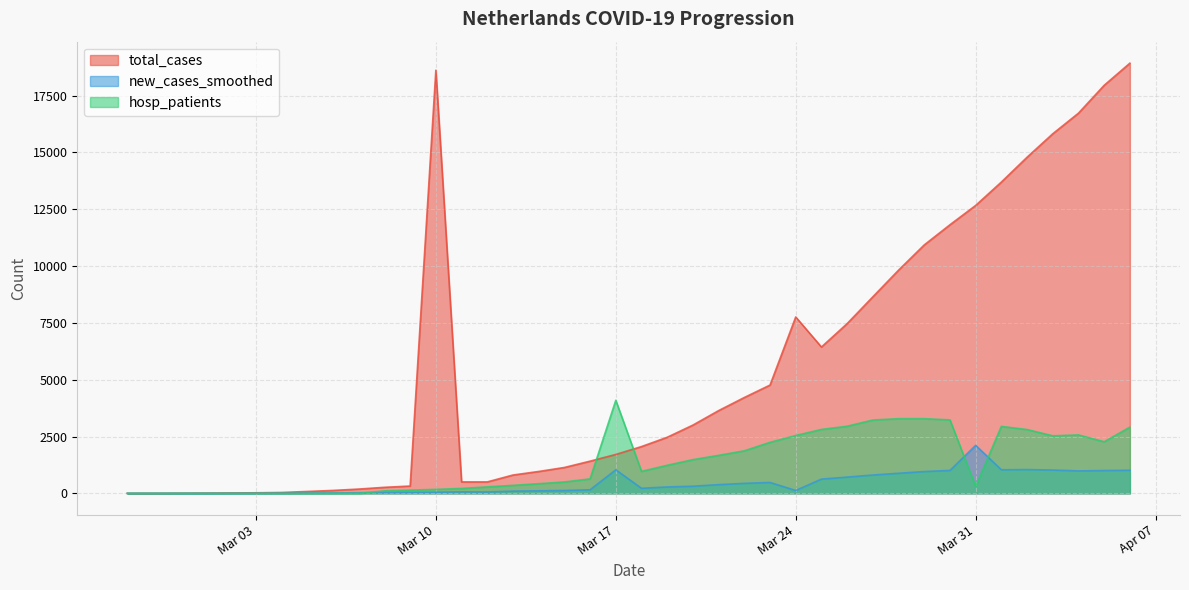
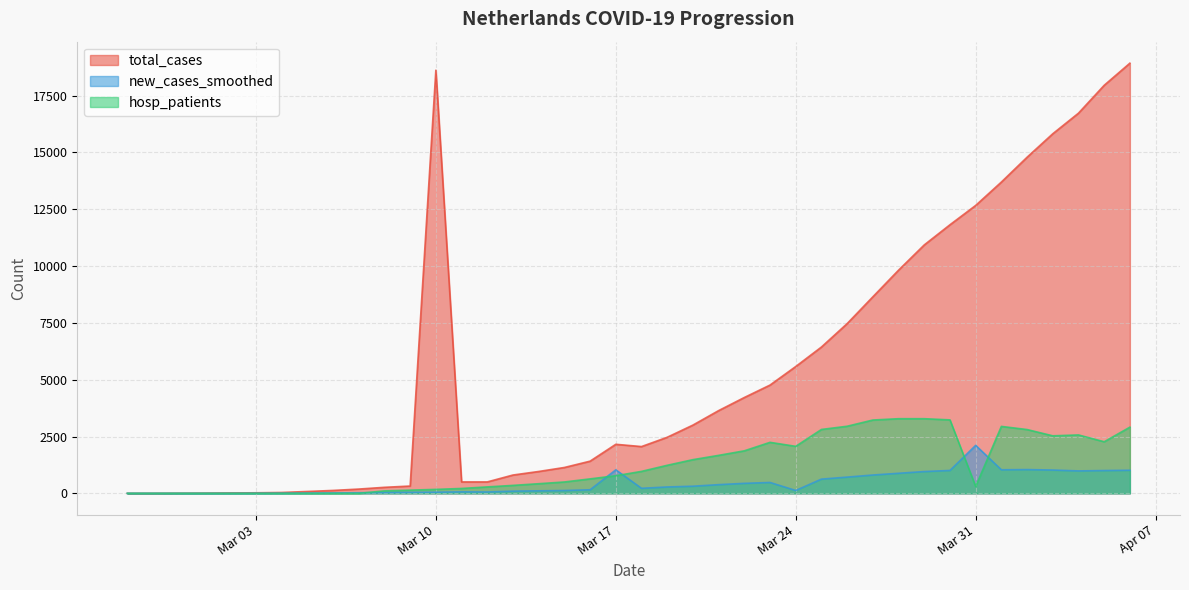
  {
    "total_cases": {
      "Mar 10": 18600,
-     "Mar 17": 1700,
-     "Mar 24": 7800,
+     "Mar 17": 2200,
+     "Mar 24": 5600,
      "Mar 31": 12700
    },
    "new_cases_smoothed": {
      "Mar 10": 100,
      "Mar 17": 1000,
      "Mar 24": 100,
      "Mar 31": 2100
    },
    "hosp_patients": {
      "Mar 10": 200,
-     "Mar 17": 4100,
-     "Mar 24": 2500,
+     "Mar 17": 800,
+     "Mar 24": 2100,
      "Mar 31": 300
    }
  }
